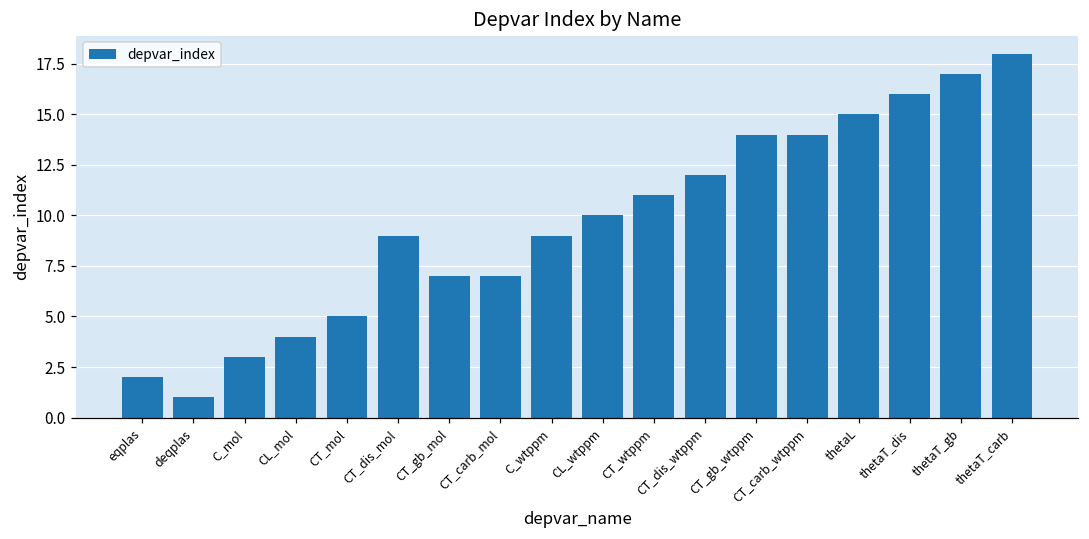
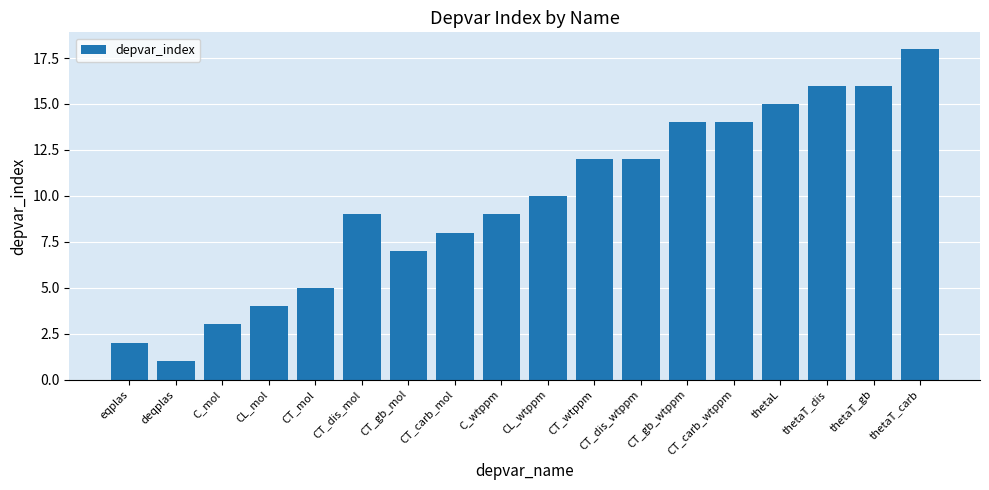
  {
    "eqplas": 2,
    "deqplas": 1,
    "C_mol": 3,
    "CL_mol": 4,
    "CT_mol": 5,
    "CT_dis_mol": 9,
    "CT_gb_mol": 7,
-   "CT_carb_mol": 7,
+   "CT_carb_mol": 8,
    "C_wtppm": 9,
    "CL_wtppm": 10,
-   "CT_wtppm": 11,
+   "CT_wtppm": 12,
    "CT_dis_wtppm": 12,
    "CT_gb_wtppm": 14,
    "CT_carb_wtppm": 14,
    "thetaL": 15,
    "thetaT_dis": 16,
-   "thetaT_gb": 17,
+   "thetaT_gb": 16,
    "thetaT_carb": 18
  }
